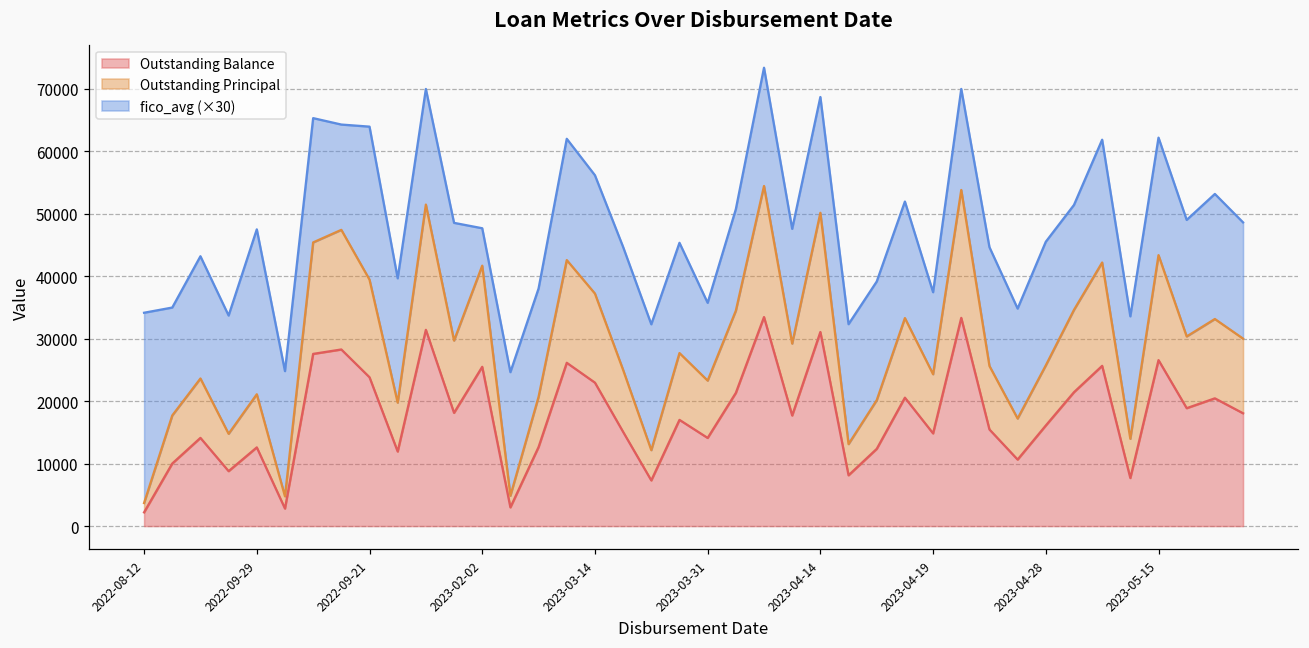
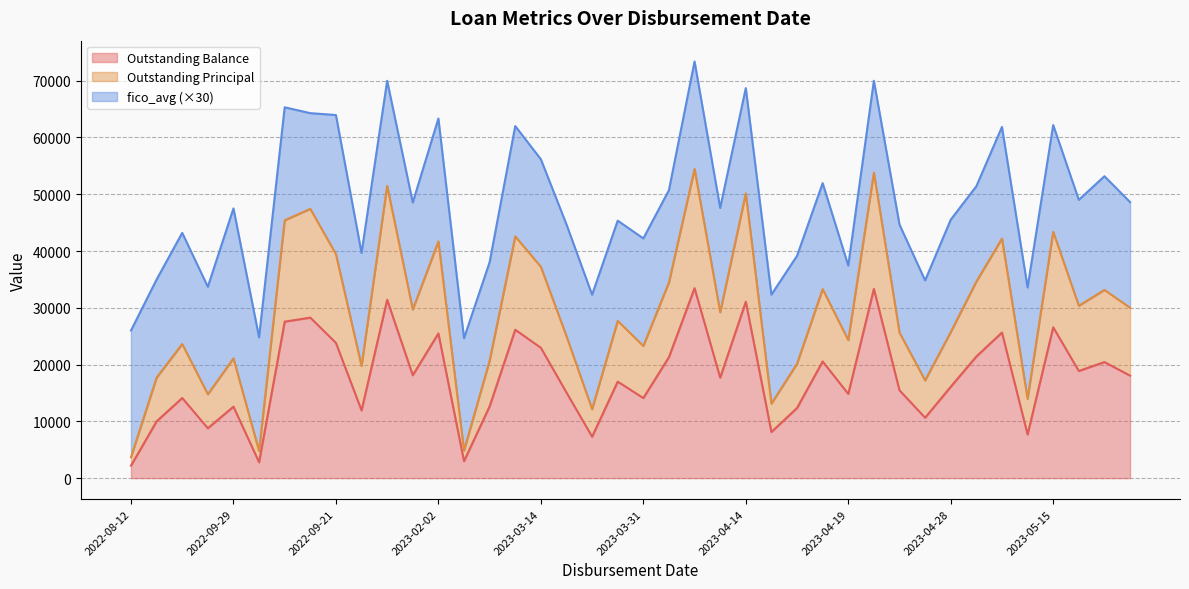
  {
    "fico_avg (×30)": {
-     "2022-08-12": 30000,
+     "2022-08-12": 22000,
      "2022-09-29": 26000,
      "2022-09-21": 24000,
-     "2023-02-02": 6000,
+     "2023-02-02": 22000,
      "2023-03-14": 19000,
-     "2023-03-31": 12000,
+     "2023-03-31": 19000,
      "2023-04-14": 19000,
      "2023-04-19": 13000,
      "2023-04-28": 20000,
      "2023-05-15": 19000
    }
  }
